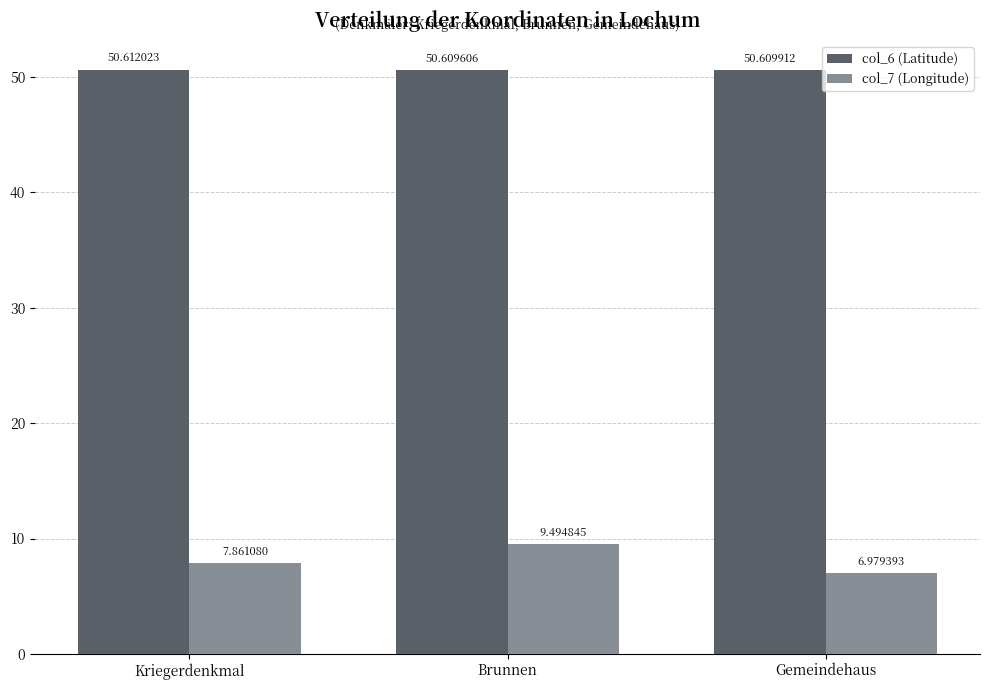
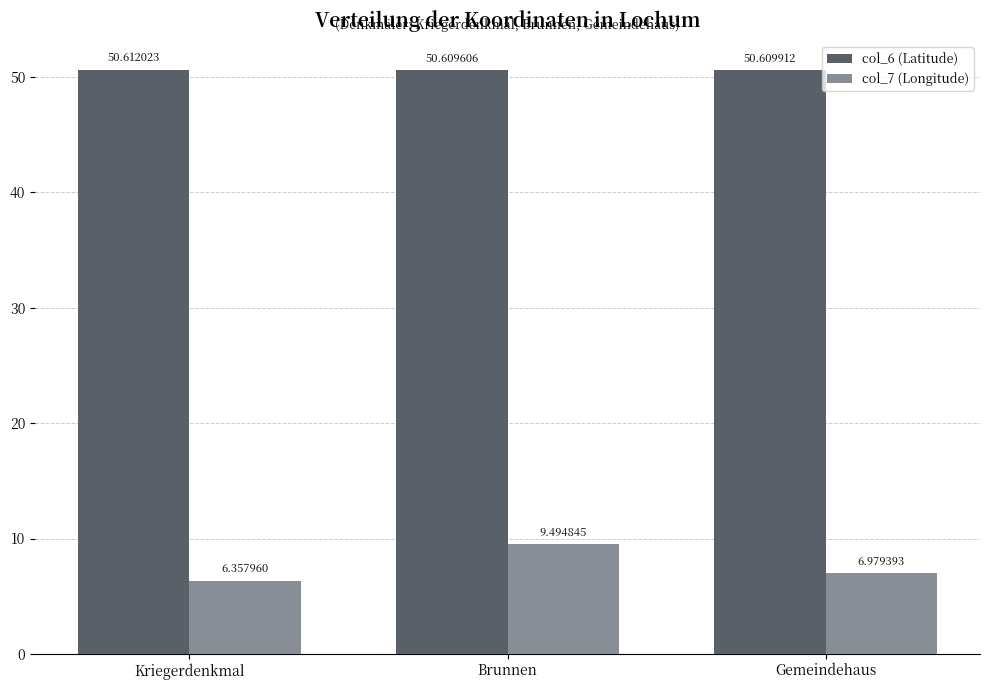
  {
    "col_6 (Latitude)": {
      "Kriegerdenkmal": 50.612023,
      "Brunnen": 50.609606,
      "Gemeindehaus": 50.609912
    },
    "col_7 (Longitude)": {
-     "Kriegerdenkmal": 7.861080,
+     "Kriegerdenkmal": 6.357960,
      "Brunnen": 9.494845,
      "Gemeindehaus": 6.979393
    }
  }
